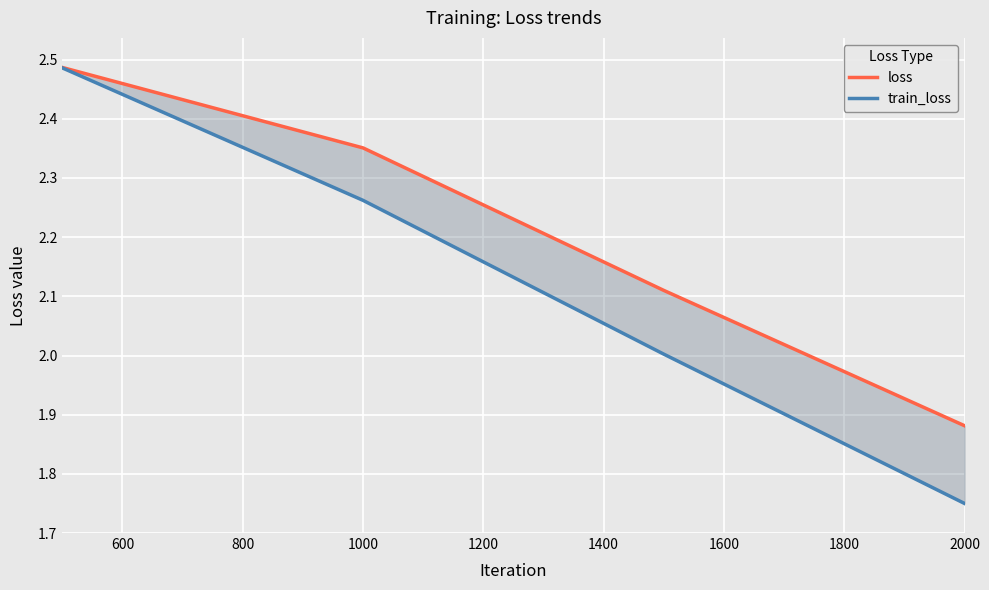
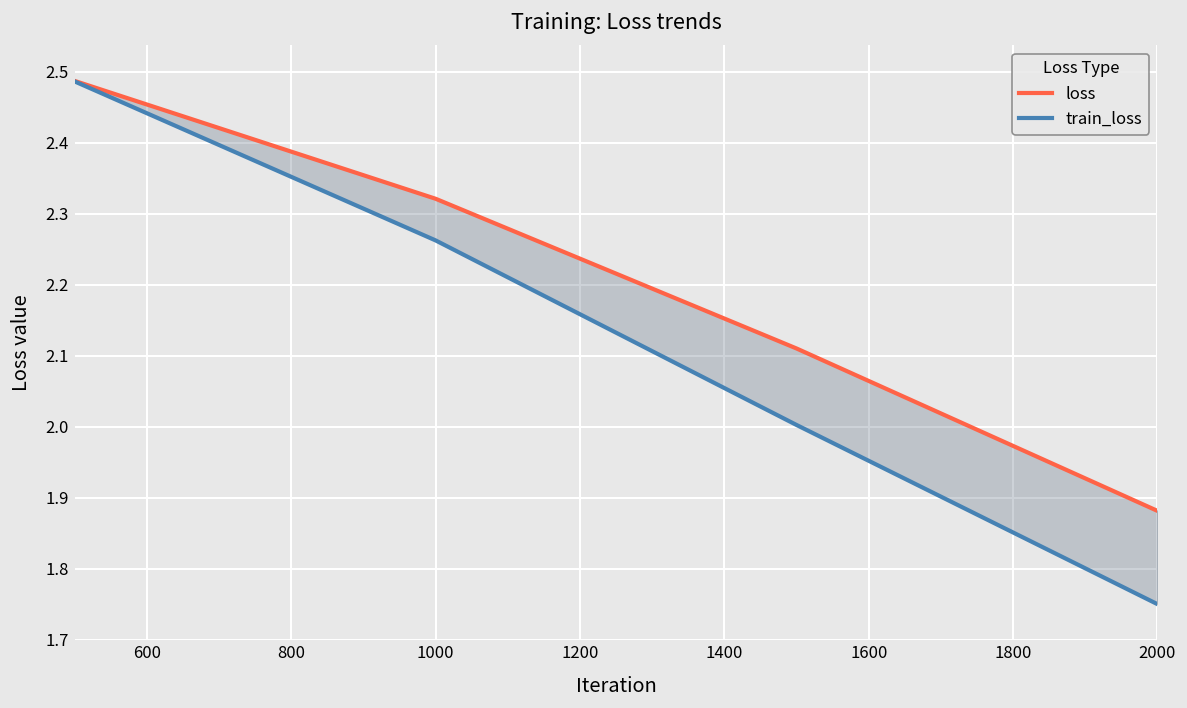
  {
    "loss": {
-     "1000": 2.35,
+     "1000": 2.32,
      "2000": 1.88
    },
    "train_loss": {
      "1000": 2.26,
      "2000": 1.75
    }
  }
